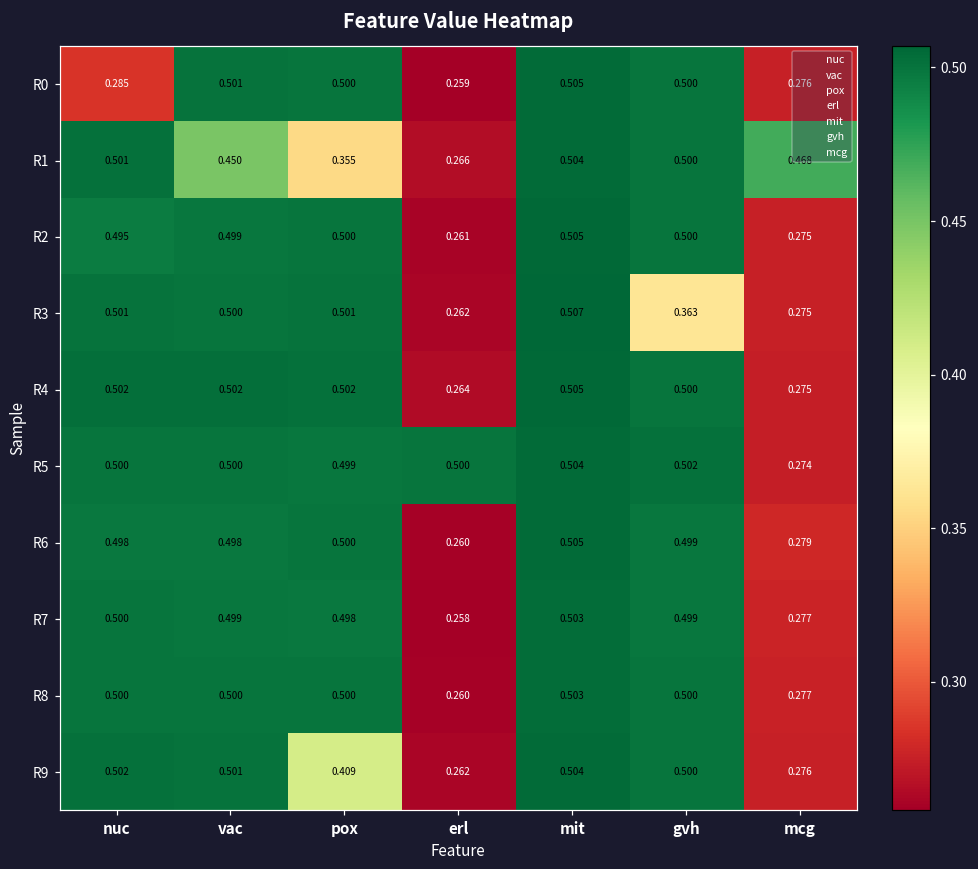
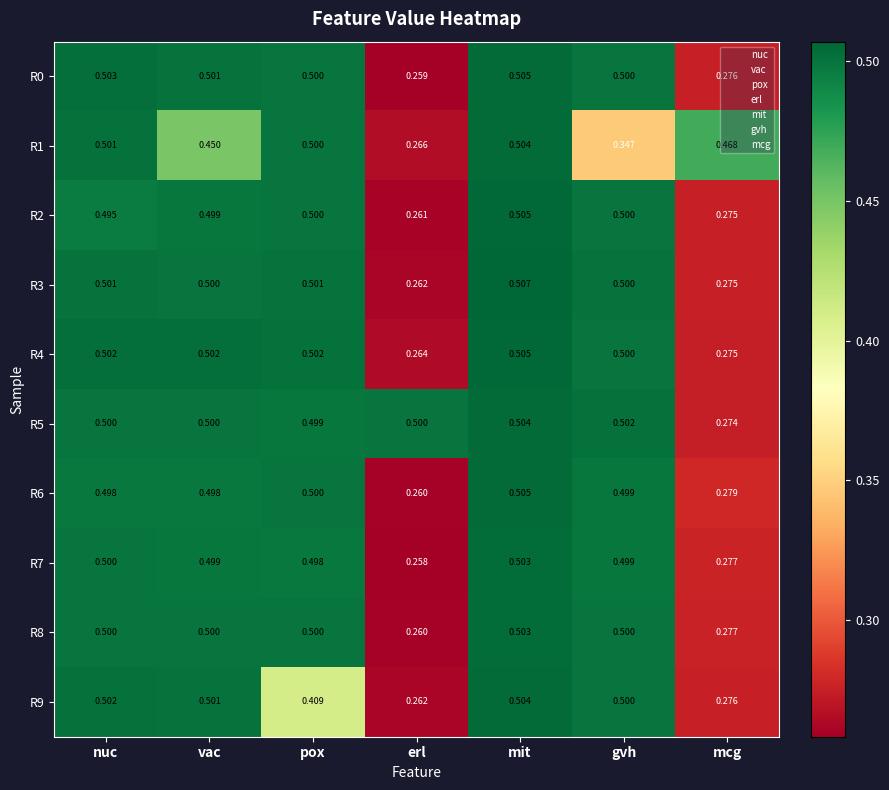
  {
    "R0": {
-     "nuc": 0.285,
+     "nuc": 0.503,
      "vac": 0.501,
      "pox": 0.500,
      "erl": 0.259,
      "mit": 0.505,
      "gvh": 0.500
    },
    "R1": {
      "nuc": 0.501,
      "vac": 0.450,
-     "pox": 0.355,
+     "pox": 0.500,
      "erl": 0.266,
      "mit": 0.504,
-     "gvh": 0.500
+     "gvh": 0.347
    },
    "R2": {
      "nuc": 0.495,
      "vac": 0.499,
      "pox": 0.500,
      "erl": 0.261,
      "mit": 0.505,
      "gvh": 0.500,
      "mcg": 0.275
    },
    "R3": {
      "nuc": 0.501,
      "vac": 0.500,
      "pox": 0.501,
      "erl": 0.262,
      "mit": 0.507,
-     "gvh": 0.363,
+     "gvh": 0.500,
      "mcg": 0.275
    },
    "R4": {
      "nuc": 0.502,
      "vac": 0.502,
      "pox": 0.502,
      "erl": 0.264,
      "mit": 0.505,
      "gvh": 0.500,
      "mcg": 0.275
    },
    "R5": {
      "nuc": 0.500,
      "vac": 0.500,
      "pox": 0.499,
      "erl": 0.500,
      "mit": 0.504,
      "gvh": 0.502,
      "mcg": 0.274
    },
    "R6": {
      "nuc": 0.498,
      "vac": 0.498,
      "pox": 0.500,
      "erl": 0.260,
      "mit": 0.505,
      "gvh": 0.499,
      "mcg": 0.279
    },
    "R7": {
      "nuc": 0.500,
      "vac": 0.499,
      "pox": 0.498,
      "erl": 0.258,
      "mit": 0.503,
      "gvh": 0.499,
      "mcg": 0.277
    },
    "R8": {
      "nuc": 0.500,
      "vac": 0.500,
      "pox": 0.500,
      "erl": 0.260,
      "mit": 0.503,
      "gvh": 0.500,
      "mcg": 0.277
    },
    "R9": {
      "nuc": 0.502,
      "vac": 0.501,
      "pox": 0.409,
      "erl": 0.262,
      "mit": 0.504,
      "gvh": 0.500,
      "mcg": 0.276
    }
  }
